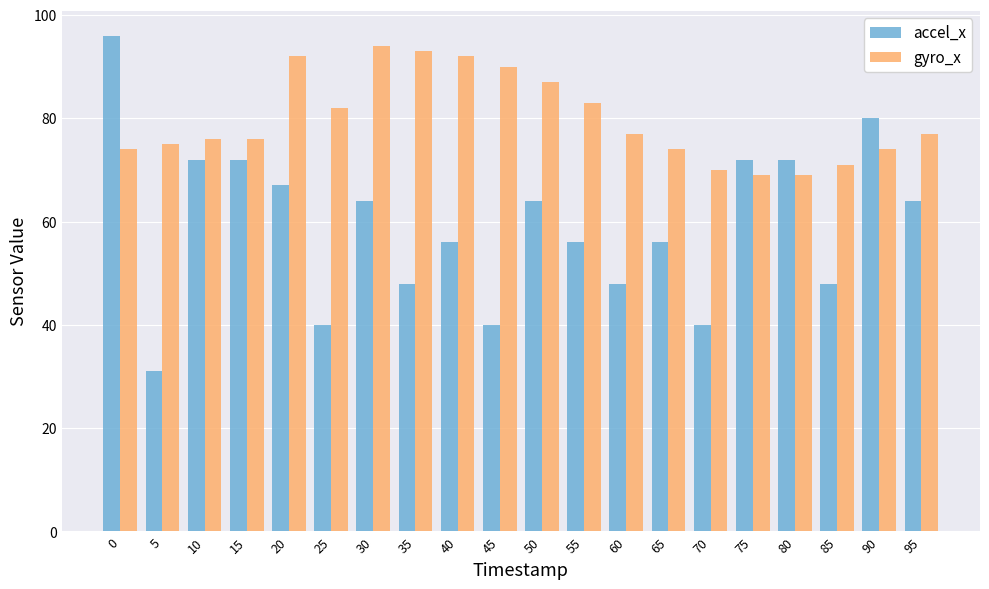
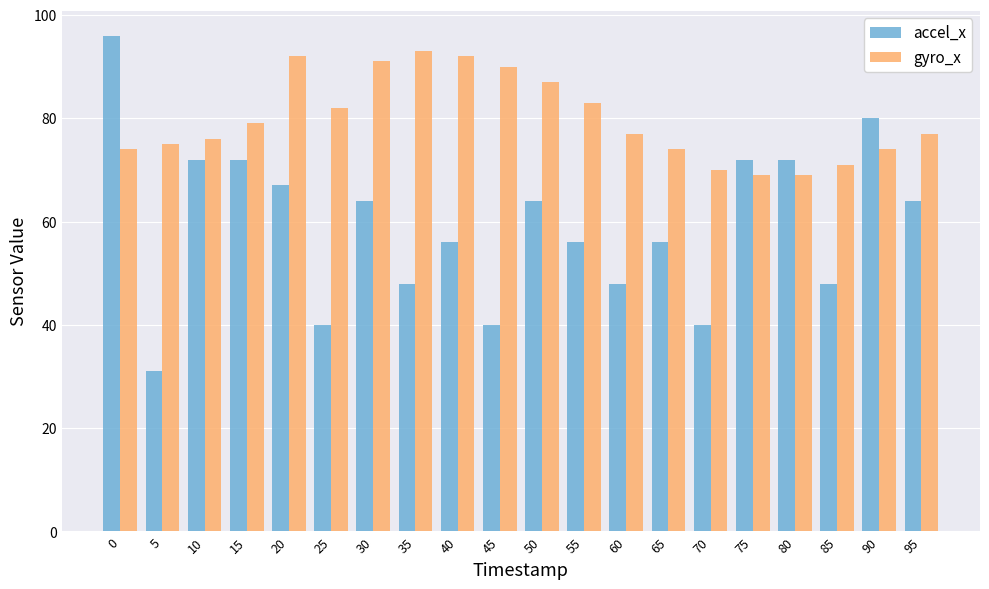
  {
    "accel_x": {
      "0": 96,
      "5": 31,
      "10": 72,
      "15": 72,
      "20": 67,
      "25": 40,
      "30": 64,
      "35": 48,
      "40": 56,
      "45": 40,
      "50": 64,
      "55": 56,
      "60": 48,
      "65": 56,
      "70": 40,
      "75": 72,
      "80": 72,
      "85": 48,
      "90": 80,
      "95": 64
    },
    "gyro_x": {
      "0": 74,
      "5": 75,
      "10": 76,
-     "15": 76,
+     "15": 79,
      "20": 92,
      "25": 82,
-     "30": 94,
+     "30": 91,
      "35": 93,
      "40": 92,
      "45": 90,
      "50": 87,
      "55": 83,
      "60": 77,
      "65": 74,
      "70": 70,
      "75": 69,
      "80": 69,
      "85": 71,
      "90": 74,
      "95": 77
    }
  }
